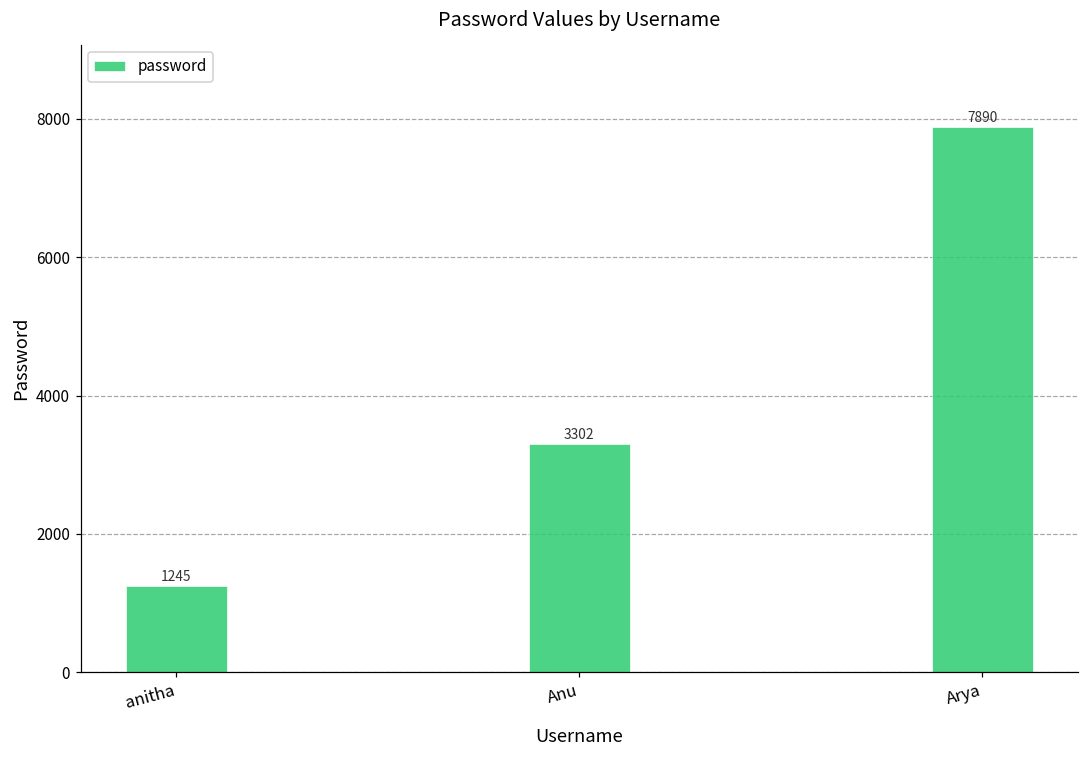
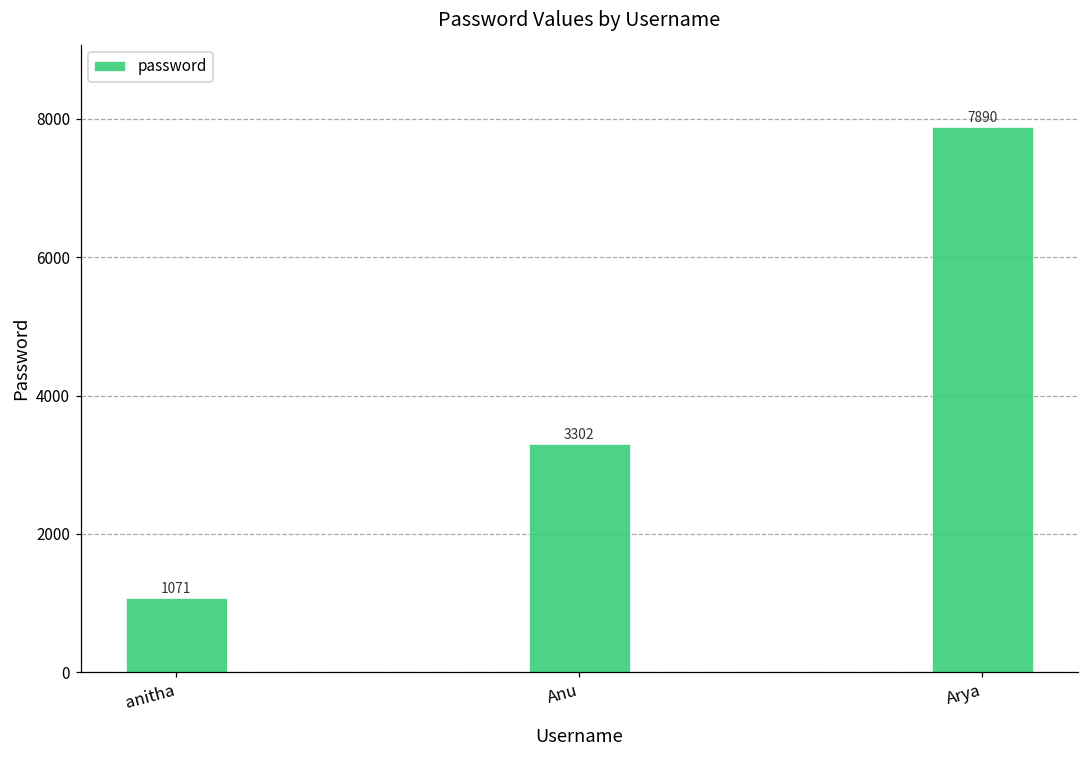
  {
-   "anitha": 1245,
+   "anitha": 1071,
    "Anu": 3302,
    "Arya": 7890
  }
